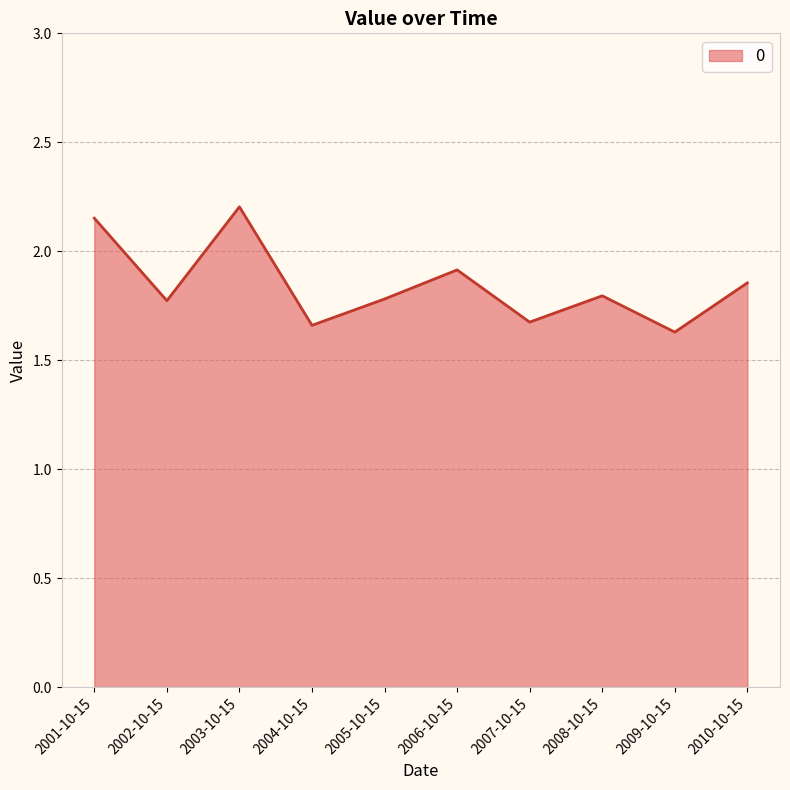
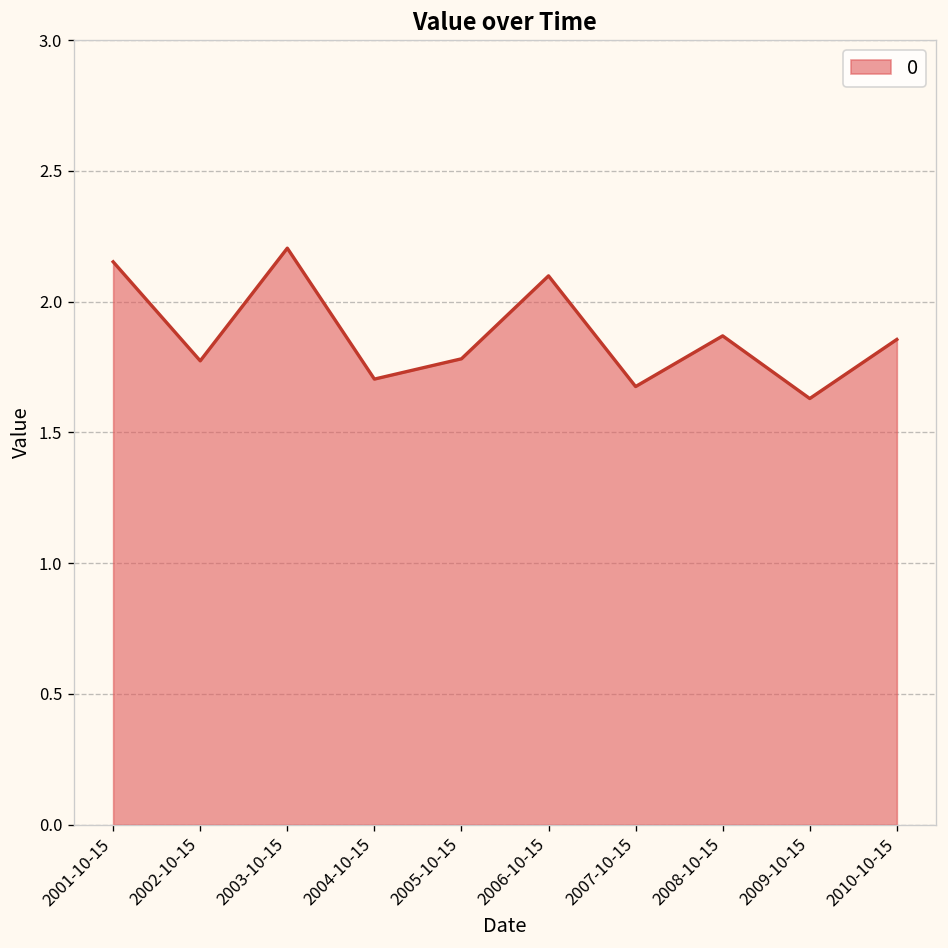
  {
    "2001-10-15": 2.15,
    "2002-10-15": 1.77,
    "2003-10-15": 2.20,
-   "2004-10-15": 1.66,
+   "2004-10-15": 1.70,
    "2005-10-15": 1.78,
-   "2006-10-15": 1.91,
+   "2006-10-15": 2.10,
    "2007-10-15": 1.68,
-   "2008-10-15": 1.80,
+   "2008-10-15": 1.87,
    "2009-10-15": 1.63,
    "2010-10-15": 1.86
  }
